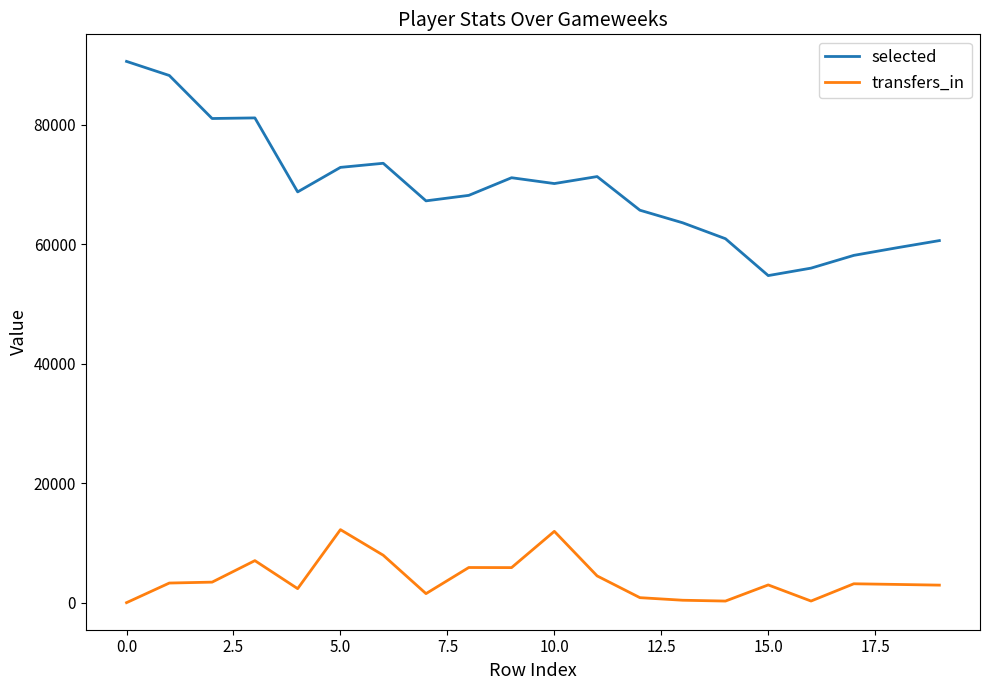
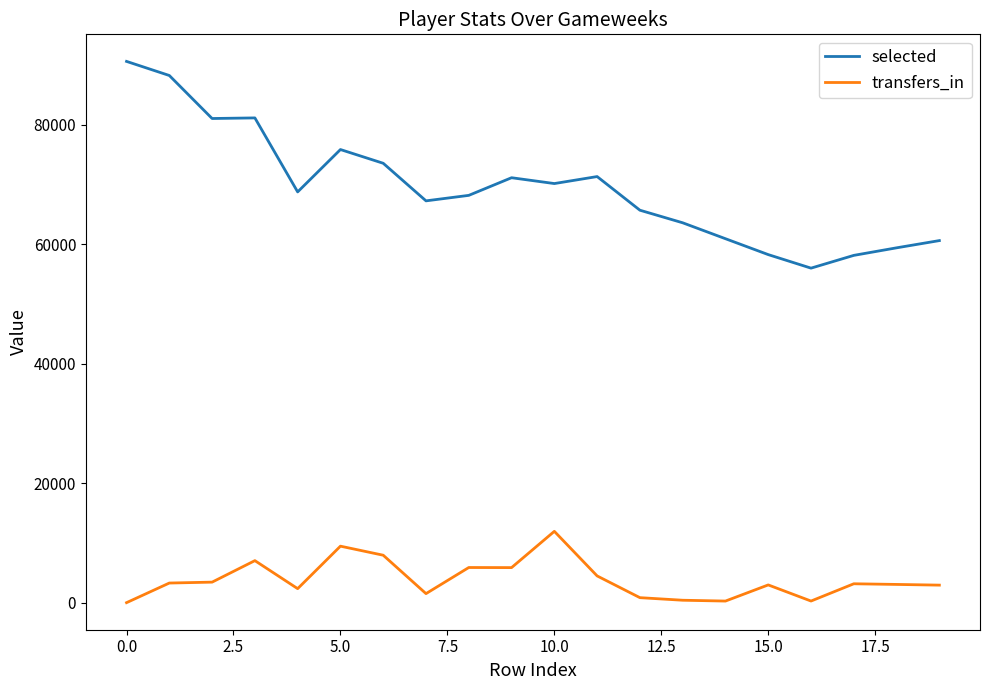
  {
    "selected": {
      "0.0": 91000,
-     "5.0": 73000,
+     "5.0": 76000,
      "10.0": 70000,
-     "15.0": 55000
+     "15.0": 58000
    },
    "transfers_in": {
      "0.0": 0,
-     "5.0": 12000,
+     "5.0": 9000,
      "10.0": 12000,
      "15.0": 3000
    }
  }
